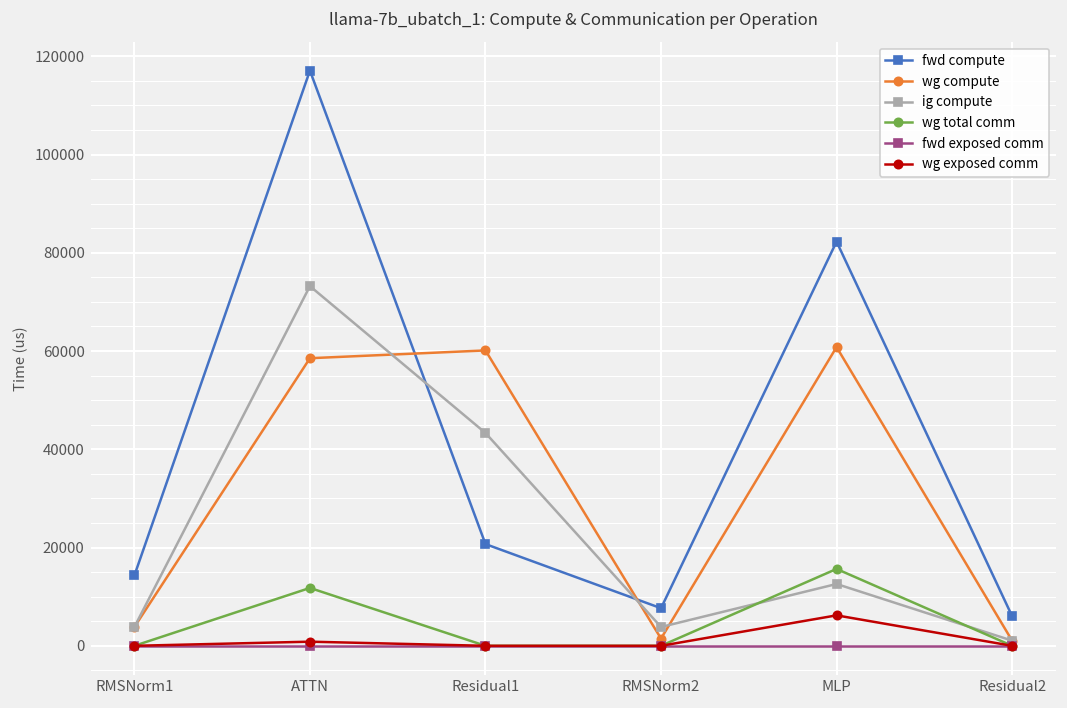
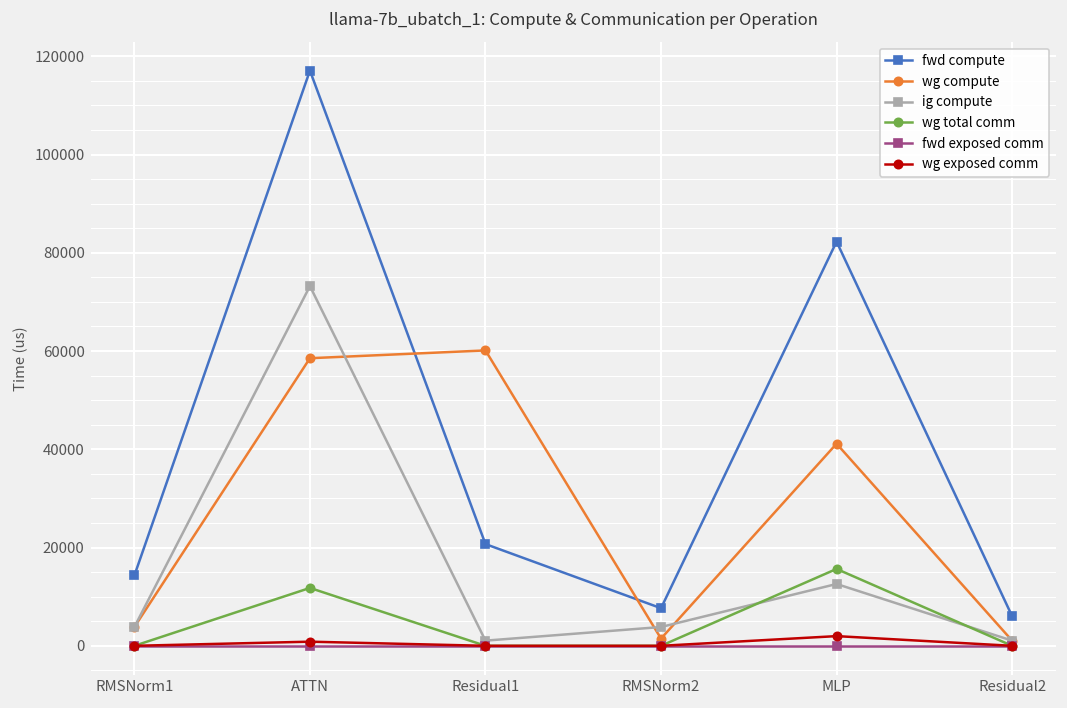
  {
    "fwd compute": {
      "RMSNorm1": 14000,
      "ATTN": 117000,
      "Residual1": 21000,
      "RMSNorm2": 8000,
      "MLP": 82000,
      "Residual2": 6000
    },
    "wg compute": {
      "ATTN": 59000,
      "Residual1": 60000,
      "RMSNorm2": 1000,
-     "MLP": 61000
+     "MLP": 41000
    },
    "ig compute": {
      "ATTN": 73000,
-     "Residual1": 43000,
+     "Residual1": 1000,
      "RMSNorm2": 4000,
      "MLP": 13000
    },
    "wg total comm": {
      "ATTN": 12000,
      "MLP": 16000
    },
    "fwd exposed comm": {
      "ATTN": 0,
      "MLP": 0
    },
    "wg exposed comm": {
      "ATTN": 1000,
-     "MLP": 6000
+     "MLP": 2000
    }
  }
